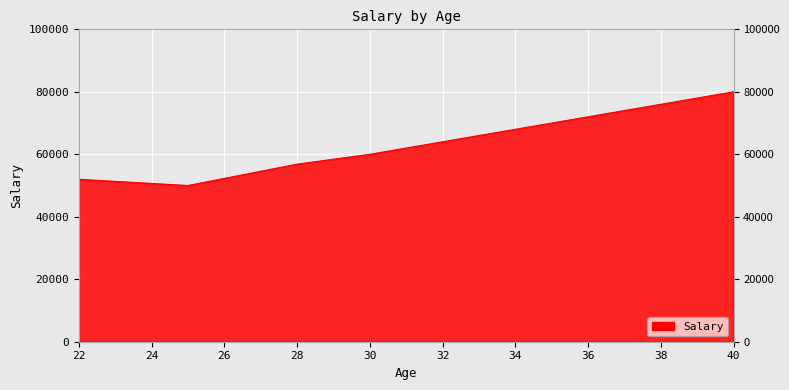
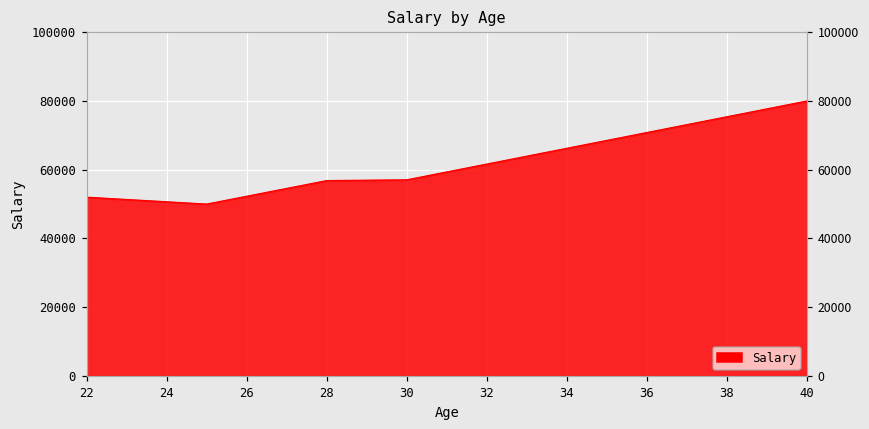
  {
    "22": 52000,
    "28": 57000,
-   "30": 60000,
+   "30": 57000,
    "40": 80000
  }
